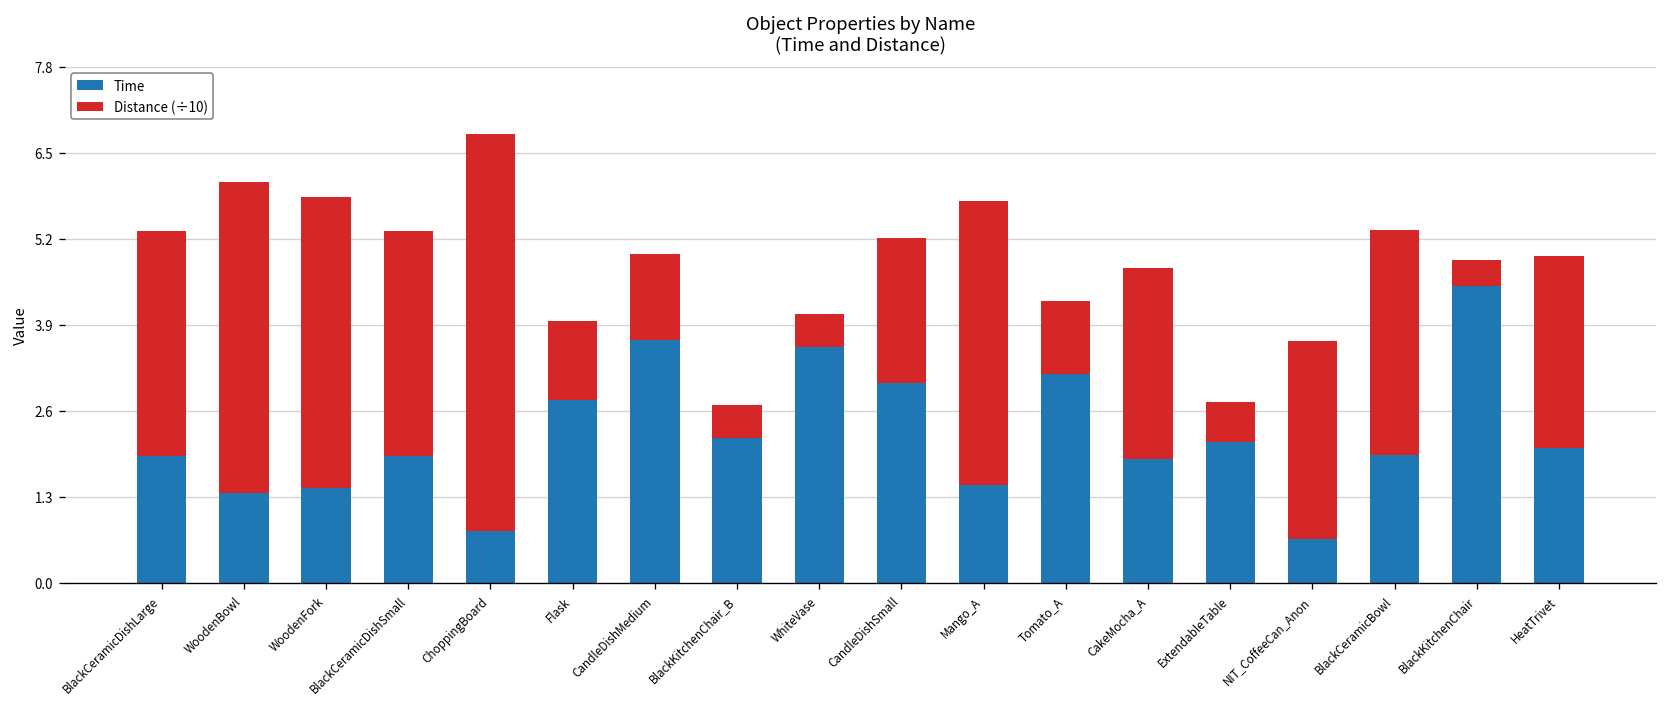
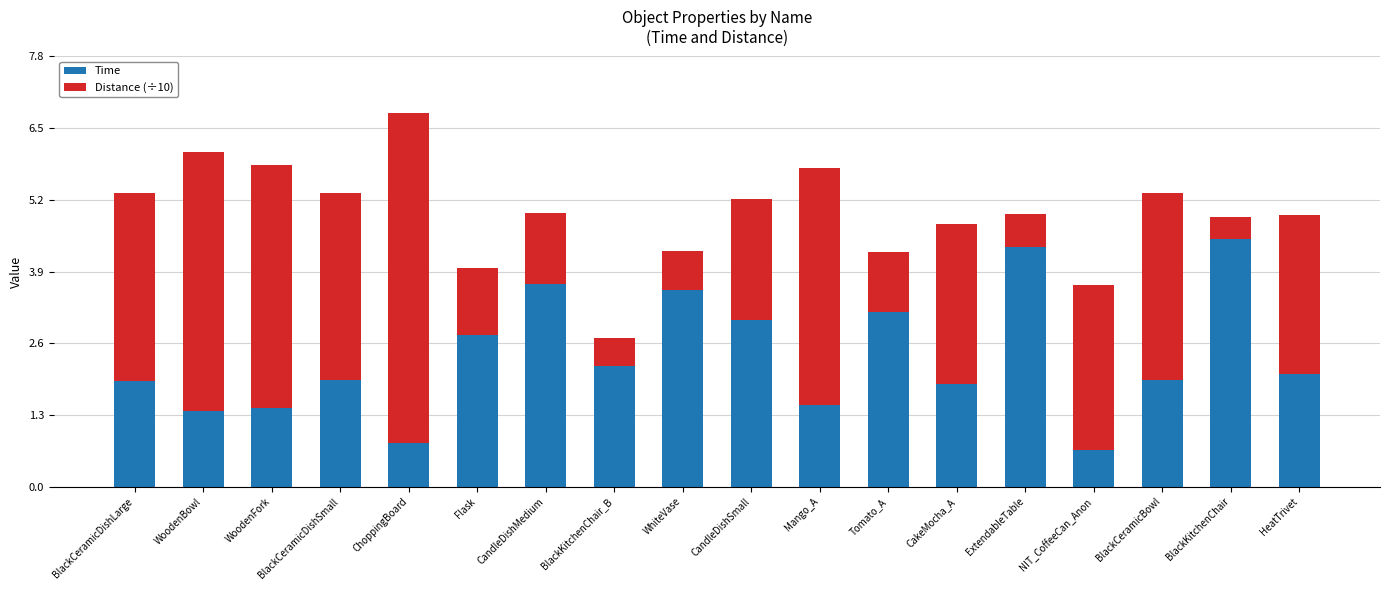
  {
    "Time": {
      "BlackCeramicDishLarge": 1.9,
      "WoodenBowl": 1.4,
      "WoodenFork": 1.4,
      "BlackCeramicDishSmall": 1.9,
      "ChoppingBoard": 0.8,
      "Flask": 2.8,
      "CandleDishMedium": 3.7,
      "BlackKitchenChair_B": 2.2,
      "WhiteVase": 3.6,
      "CandleDishSmall": 3.0,
      "Mango_A": 1.5,
      "Tomato_A": 3.2,
      "CakeMocha_A": 1.9,
-     "ExtendableTable": 2.1,
+     "ExtendableTable": 4.3,
      "NIT_CoffeeCan_Anon": 0.7,
      "BlackCeramicBowl": 1.9,
      "BlackKitchenChair": 4.5,
      "HeatTrivet": 2.0
    },
    "Distance (÷10)": {
      "BlackCeramicDishLarge": 3.4,
      "WoodenBowl": 4.7,
      "WoodenFork": 4.4,
      "BlackCeramicDishSmall": 3.4,
      "ChoppingBoard": 6.0,
      "Flask": 1.2,
      "CandleDishMedium": 1.3,
      "BlackKitchenChair_B": 0.5,
-     "WhiteVase": 0.5,
+     "WhiteVase": 0.7,
      "CandleDishSmall": 2.2,
      "Mango_A": 4.3,
      "Tomato_A": 1.1,
      "CakeMocha_A": 2.9,
      "ExtendableTable": 0.6,
      "NIT_CoffeeCan_Anon": 3.0,
      "BlackCeramicBowl": 3.4,
      "BlackKitchenChair": 0.4,
      "HeatTrivet": 2.9
    }
  }
